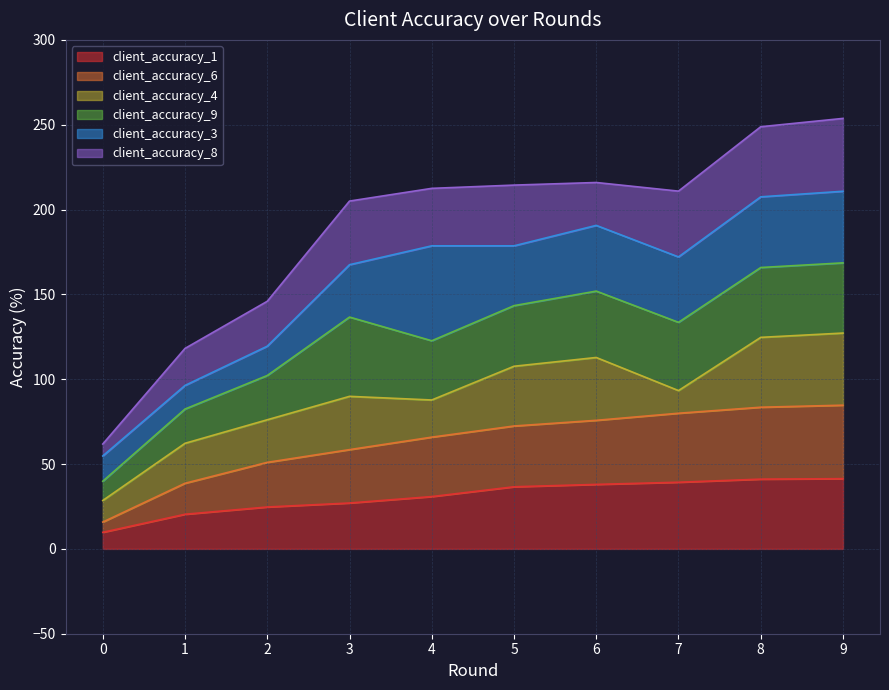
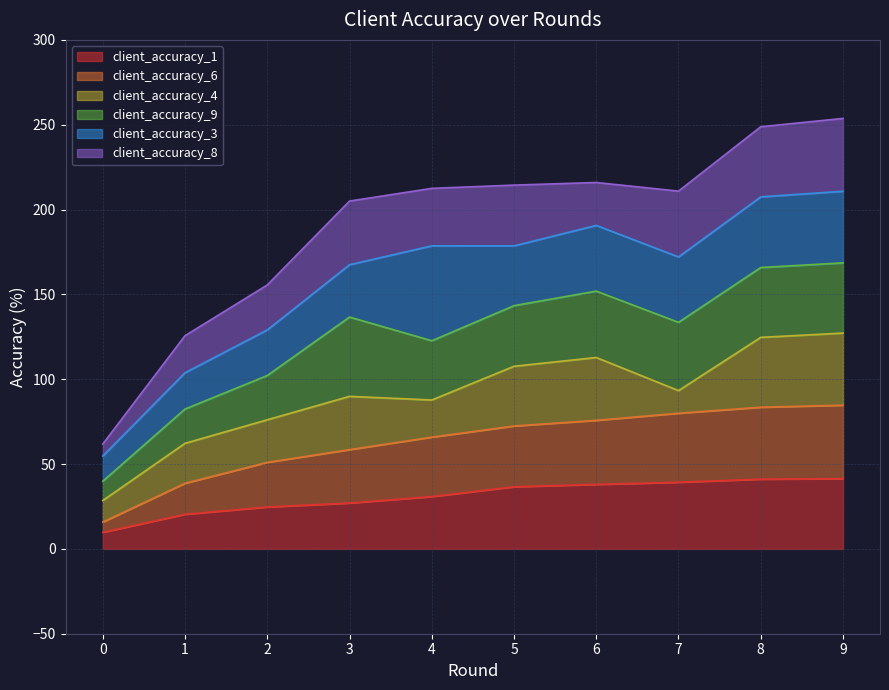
  {
    "client_accuracy_4": {
      "0": 13,
      "1": 24,
      "2": 25,
      "3": 31,
      "4": 22,
      "5": 35,
      "6": 37,
      "7": 13,
      "8": 41,
      "9": 43
    },
    "client_accuracy_9": {
      "0": 11,
      "1": 20,
      "2": 26,
      "3": 47,
      "4": 35,
      "5": 36,
      "6": 39,
      "7": 40,
      "8": 41,
      "9": 41
    },
    "client_accuracy_3": {
      "0": 15,
-     "1": 14,
-     "2": 17,
+     "1": 21,
+     "2": 27,
      "3": 31,
      "4": 56,
      "5": 35,
      "6": 39,
      "7": 39,
      "8": 42,
      "9": 42
    },
    "client_accuracy_8": {
      "0": 7,
      "1": 22,
      "2": 26,
      "3": 38,
      "4": 34,
      "5": 36,
      "6": 25,
      "7": 39,
      "8": 41,
      "9": 43
    }
  }
